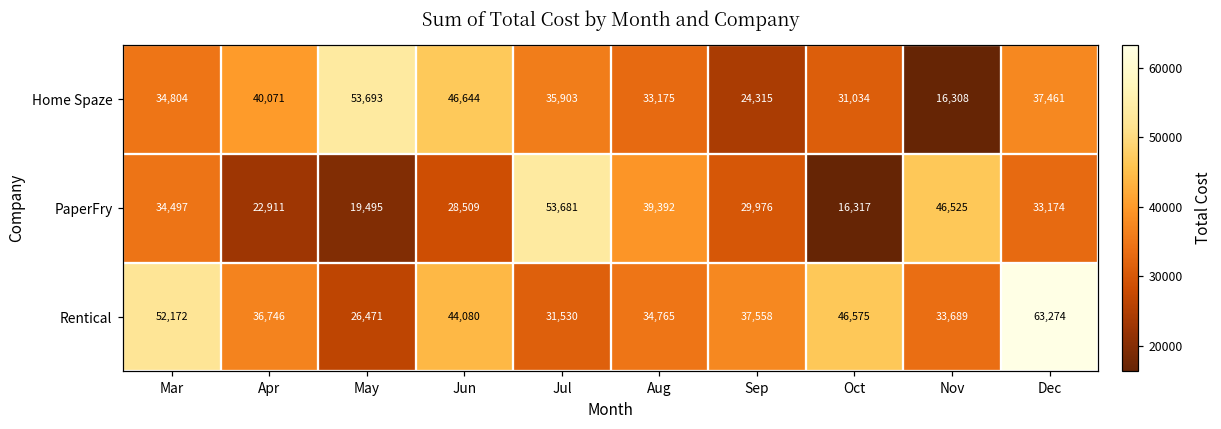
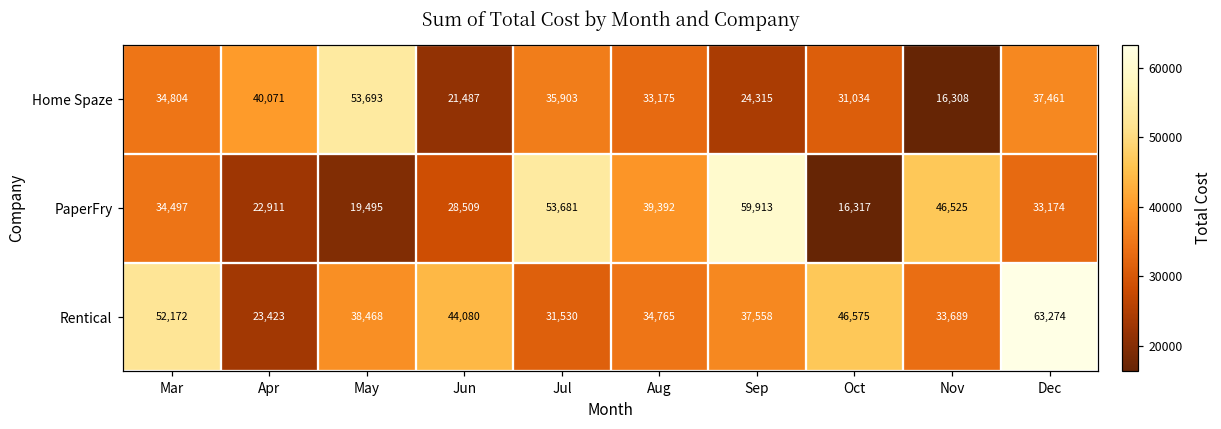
  {
    "Home Spaze": {
      "Mar": "34,804",
      "Apr": "40,071",
      "May": "53,693",
-     "Jun": "46,644",
+     "Jun": "21,487",
      "Jul": "35,903",
      "Aug": "33,175",
      "Sep": "24,315",
      "Oct": "31,034",
      "Nov": "16,308",
      "Dec": "37,461"
    },
    "PaperFry": {
      "Mar": "34,497",
      "Apr": "22,911",
      "May": "19,495",
      "Jun": "28,509",
      "Jul": "53,681",
      "Aug": "39,392",
-     "Sep": "29,976",
+     "Sep": "59,913",
      "Oct": "16,317",
      "Nov": "46,525",
      "Dec": "33,174"
    },
    "Rentical": {
      "Mar": "52,172",
-     "Apr": "36,746",
-     "May": "26,471",
+     "Apr": "23,423",
+     "May": "38,468",
      "Jun": "44,080",
      "Jul": "31,530",
      "Aug": "34,765",
      "Sep": "37,558",
      "Oct": "46,575",
      "Nov": "33,689",
      "Dec": "63,274"
    }
  }
